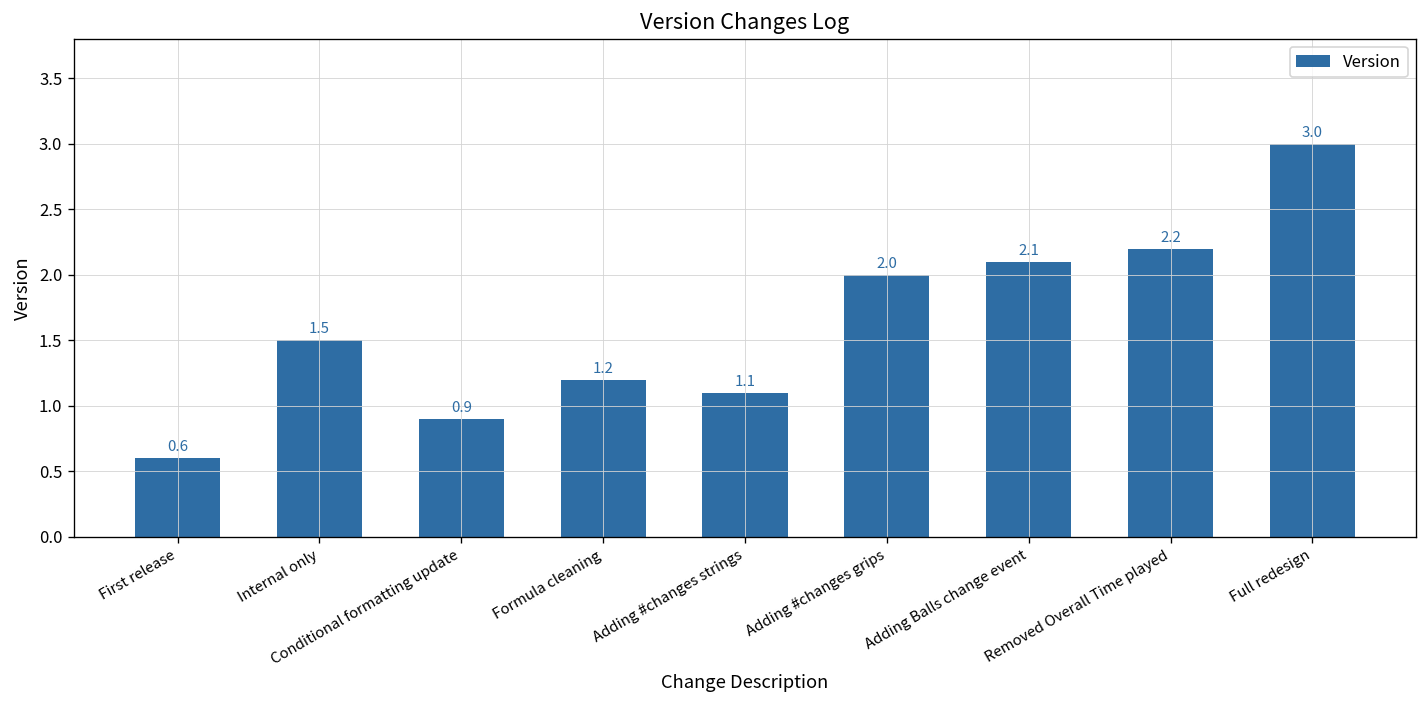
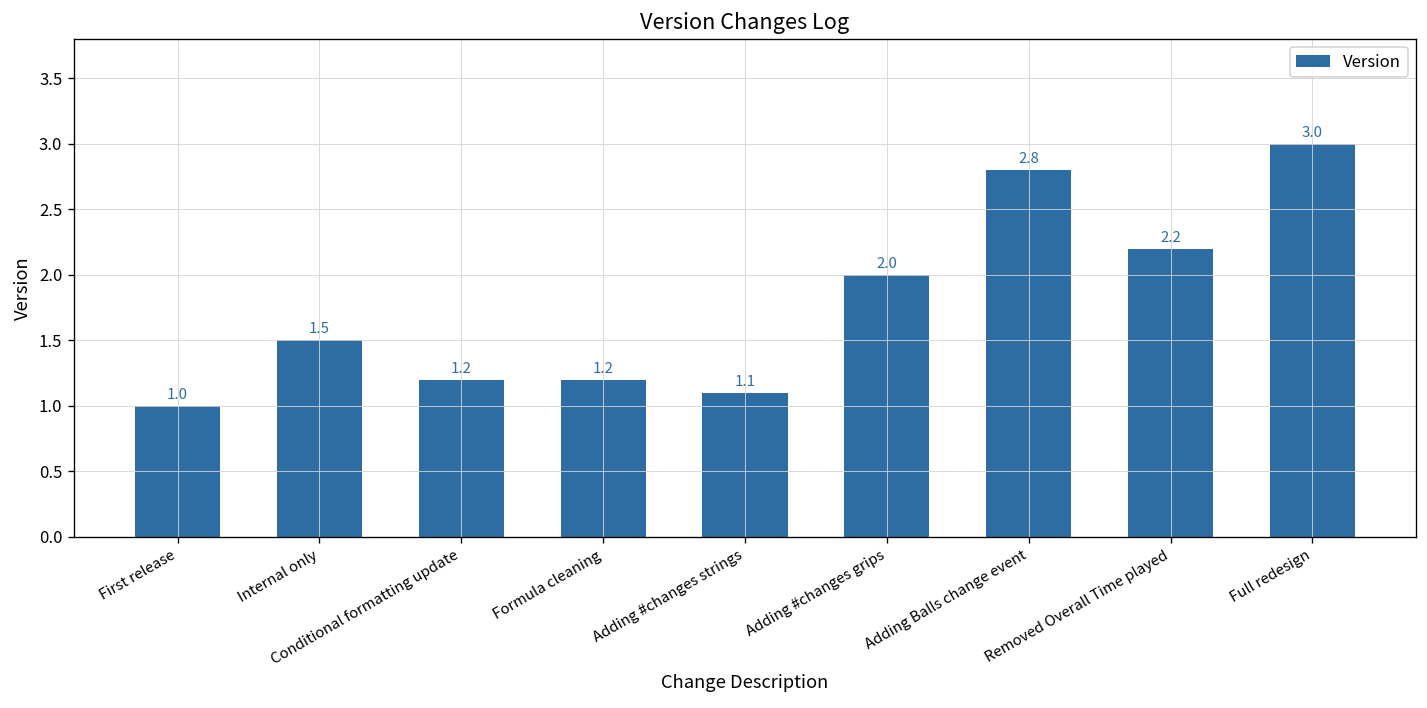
  {
-   "First release": 0.6,
+   "First release": 1.0,
    "Internal only": 1.5,
-   "Conditional formatting update": 0.9,
+   "Conditional formatting update": 1.2,
    "Formula cleaning": 1.2,
    "Adding #changes strings": 1.1,
    "Adding #changes grips": 2.0,
-   "Adding Balls change event": 2.1,
+   "Adding Balls change event": 2.8,
    "Removed Overall Time played": 2.2,
    "Full redesign": 3.0
  }
